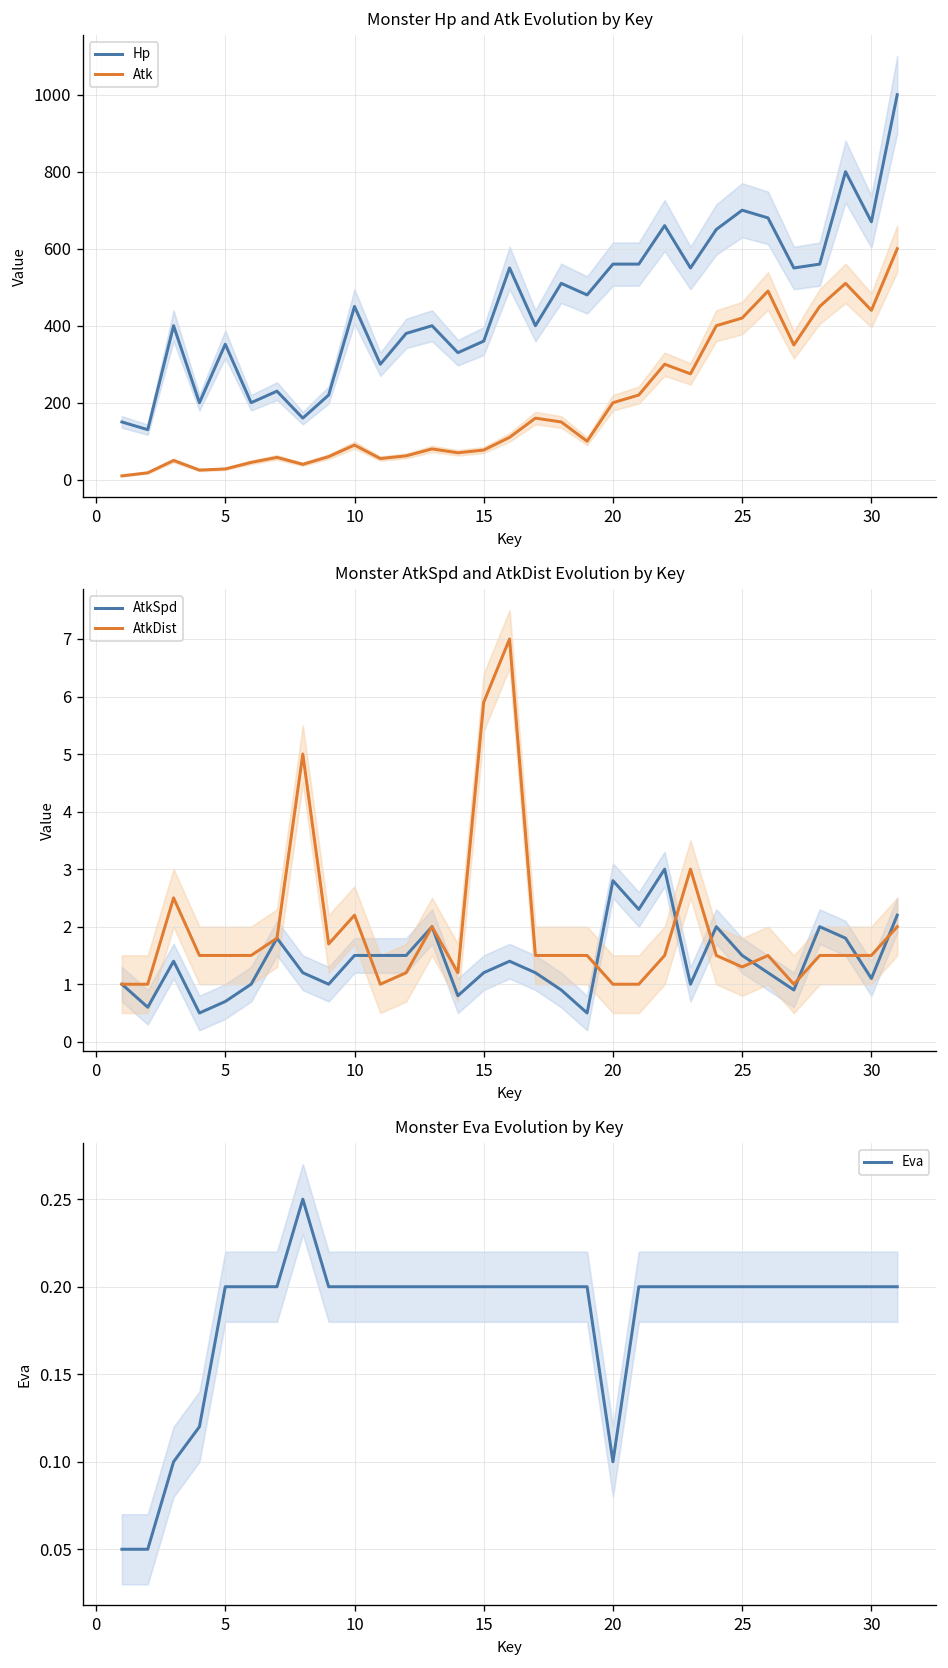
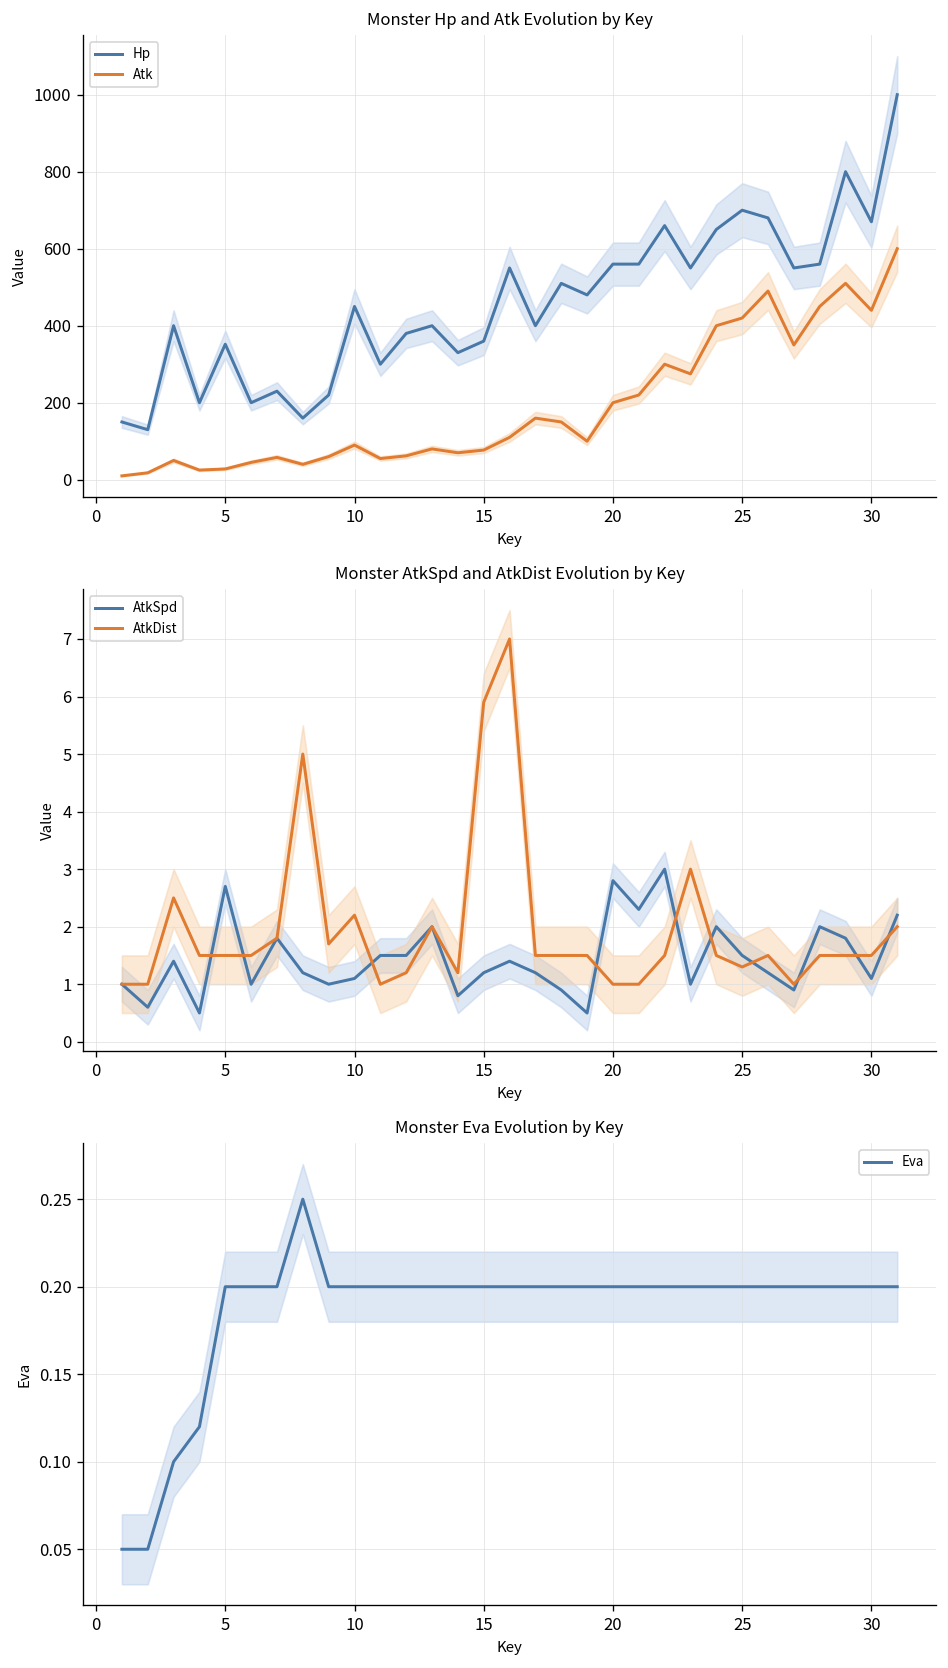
  {
    "Monster Hp and Atk Evolution by Key": {
      "Hp": {
        "5": 350,
        "10": 450,
        "15": 360,
        "20": 560,
        "25": 700,
        "30": 670
      },
      "Atk": {
        "10": 90,
        "20": 200,
        "25": 420,
        "30": 440
      }
    },
    "Monster AtkSpd and AtkDist Evolution by Key": {
      "AtkSpd": {
-       "5": 0.7,
-       "10": 1.5,
+       "5": 2.7,
+       "10": 1.1,
        "15": 1.2,
        "20": 2.8,
        "25": 1.5,
        "30": 1.1
      },
      "AtkDist": {
        "5": 1.5,
        "10": 2.2,
        "15": 5.9,
        "20": 1.0,
        "25": 1.3,
        "30": 1.5
      }
    },
    "Monster Eva Evolution by Key": {
      "Eva": {
        "5": 0.2,
        "10": 0.2,
        "15": 0.2,
-       "20": 0.1,
+       "20": 0.2,
        "25": 0.2,
        "30": 0.2
      }
    }
  }
